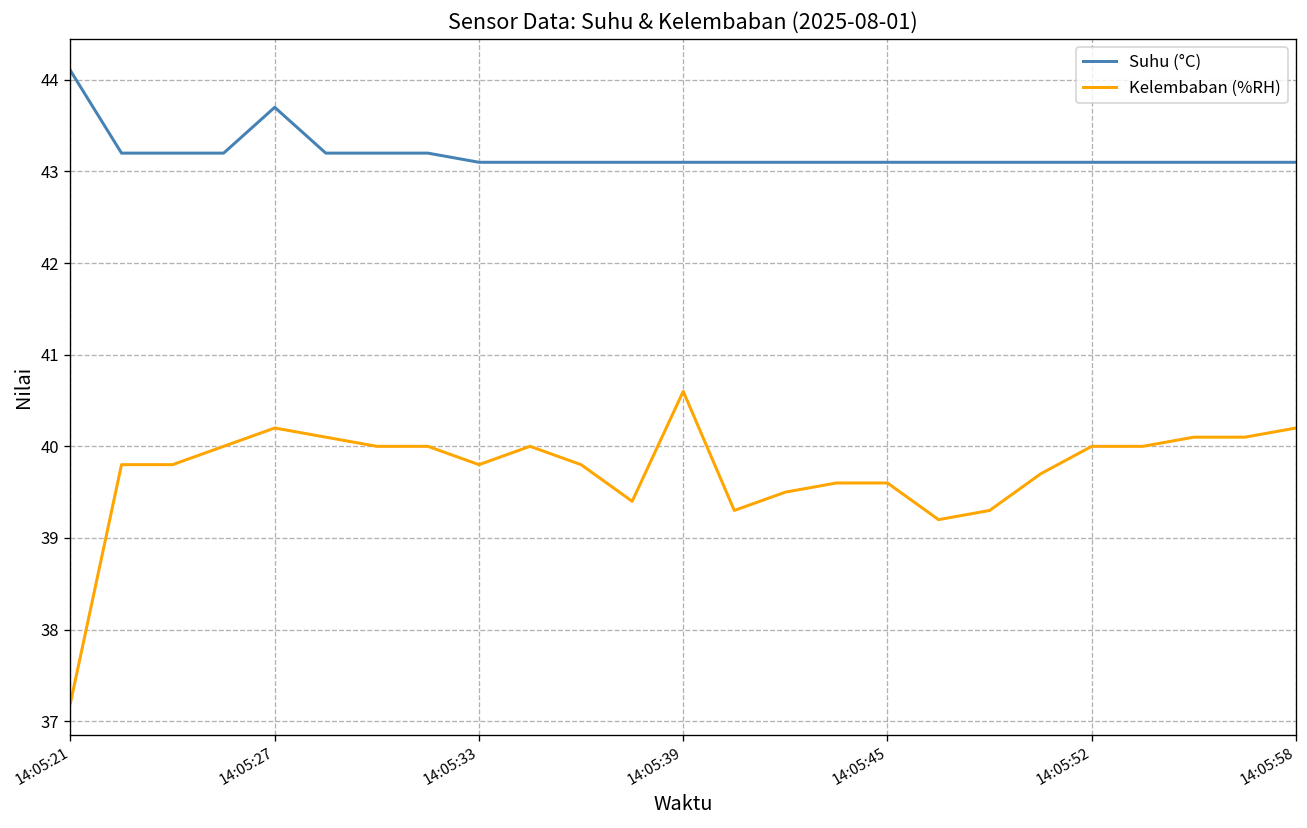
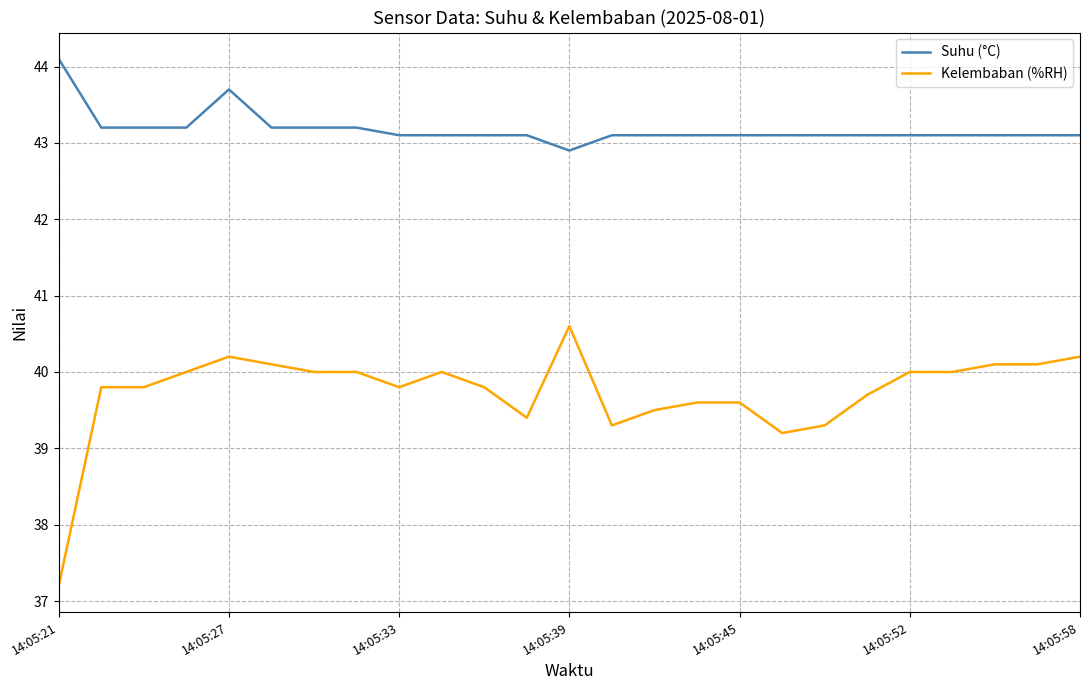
  {
    "Suhu (°C)": {
      "14:05:21": 44.1,
      "14:05:27": 43.7,
      "14:05:33": 43.1,
-     "14:05:39": 43.1,
+     "14:05:39": 42.9,
      "14:05:45": 43.1,
      "14:05:52": 43.1,
      "14:05:58": 43.1
    },
    "Kelembaban (%RH)": {
      "14:05:21": 37.2,
      "14:05:27": 40.2,
      "14:05:33": 39.8,
      "14:05:39": 40.6,
      "14:05:45": 39.6,
      "14:05:52": 40.0,
      "14:05:58": 40.2
    }
  }
